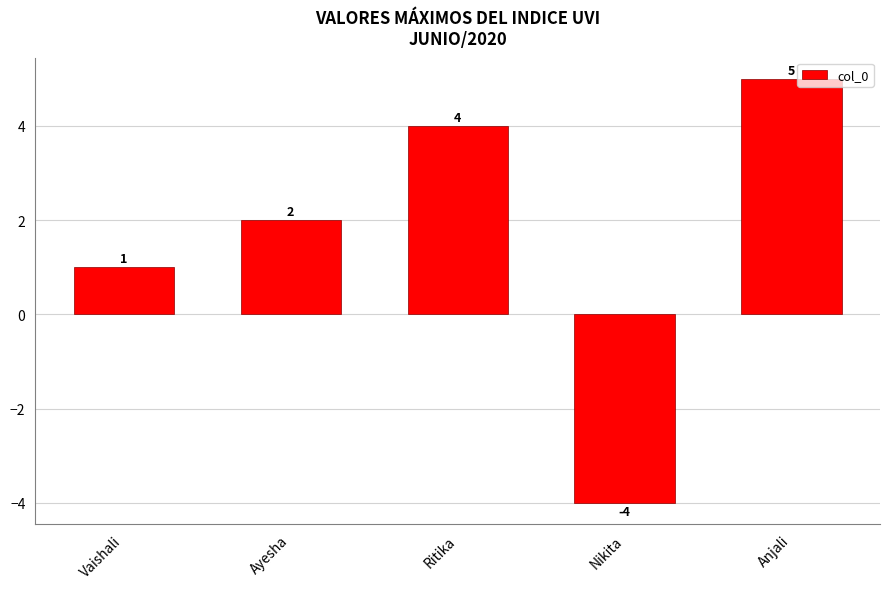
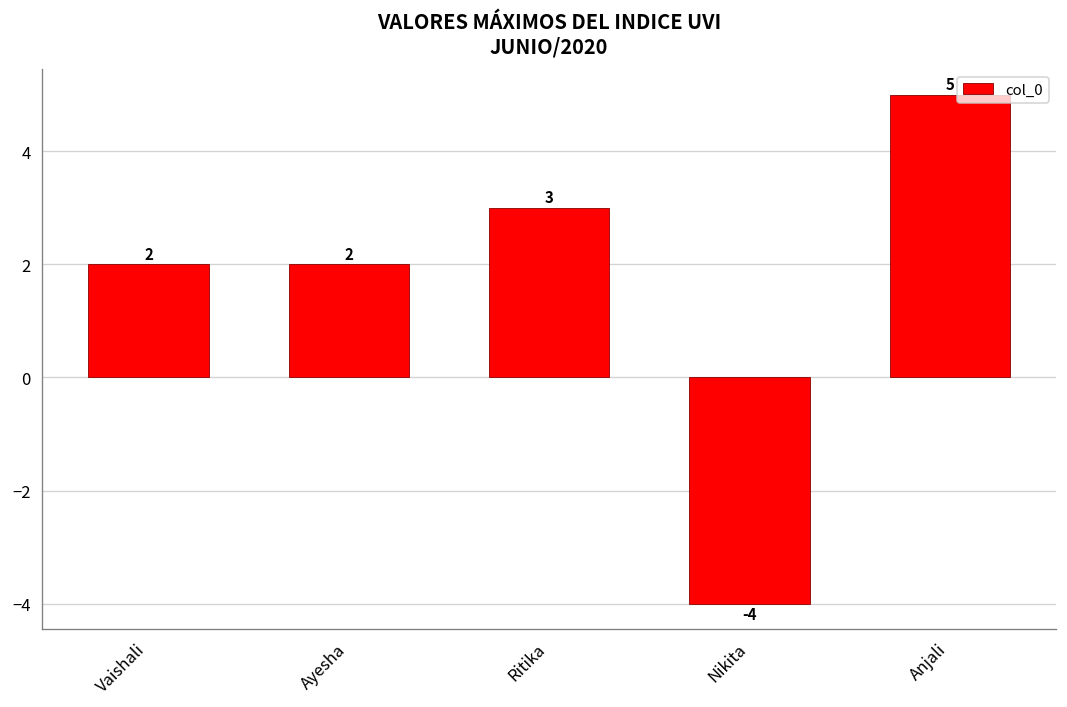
  {
-   "Vaishali": 1,
+   "Vaishali": 2,
    "Ayesha": 2,
-   "Ritika": 4,
+   "Ritika": 3,
    "Nikita": -4,
    "Anjali": 5
  }
